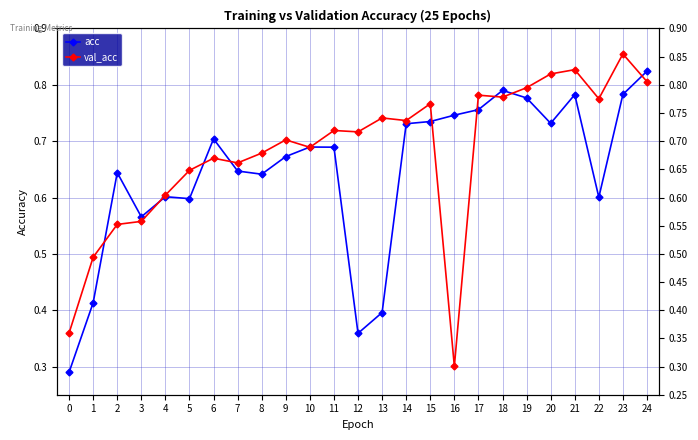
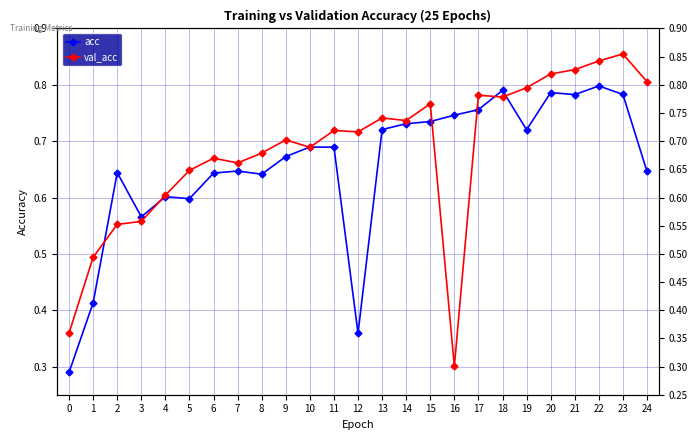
  {
    "acc": {
      "0": 0.29,
      "1": 0.41,
      "2": 0.64,
      "3": 0.57,
      "5": 0.60,
-     "6": 0.70,
+     "6": 0.64,
      "7": 0.65,
      "8": 0.64,
      "9": 0.67,
      "11": 0.69,
      "12": 0.36,
-     "13": 0.40,
+     "13": 0.72,
      "14": 0.73,
      "15": 0.73,
      "16": 0.75,
      "17": 0.76,
      "18": 0.79,
-     "19": 0.78,
-     "20": 0.73,
+     "19": 0.72,
+     "20": 0.79,
      "21": 0.78,
-     "22": 0.60,
+     "22": 0.80,
      "23": 0.78,
-     "24": 0.82
+     "24": 0.65
    },
    "val_acc": {
      "0": 0.36,
      "1": 0.49,
      "2": 0.55,
      "3": 0.56,
      "5": 0.65,
      "6": 0.67,
      "7": 0.66,
      "8": 0.68,
      "9": 0.70,
      "11": 0.72,
      "12": 0.72,
      "13": 0.74,
      "14": 0.74,
      "15": 0.77,
      "16": 0.30,
      "17": 0.78,
      "18": 0.78,
      "19": 0.79,
      "20": 0.82,
      "21": 0.83,
-     "22": 0.78,
+     "22": 0.84,
      "23": 0.85,
      "24": 0.81
    }
  }
